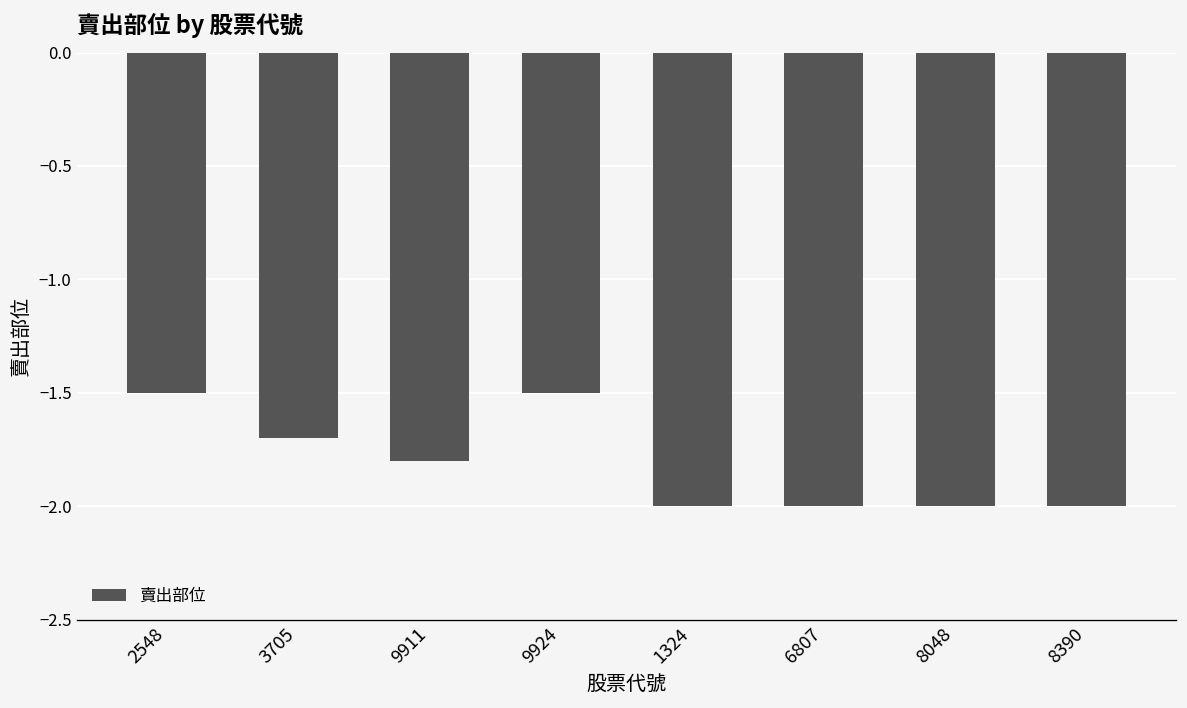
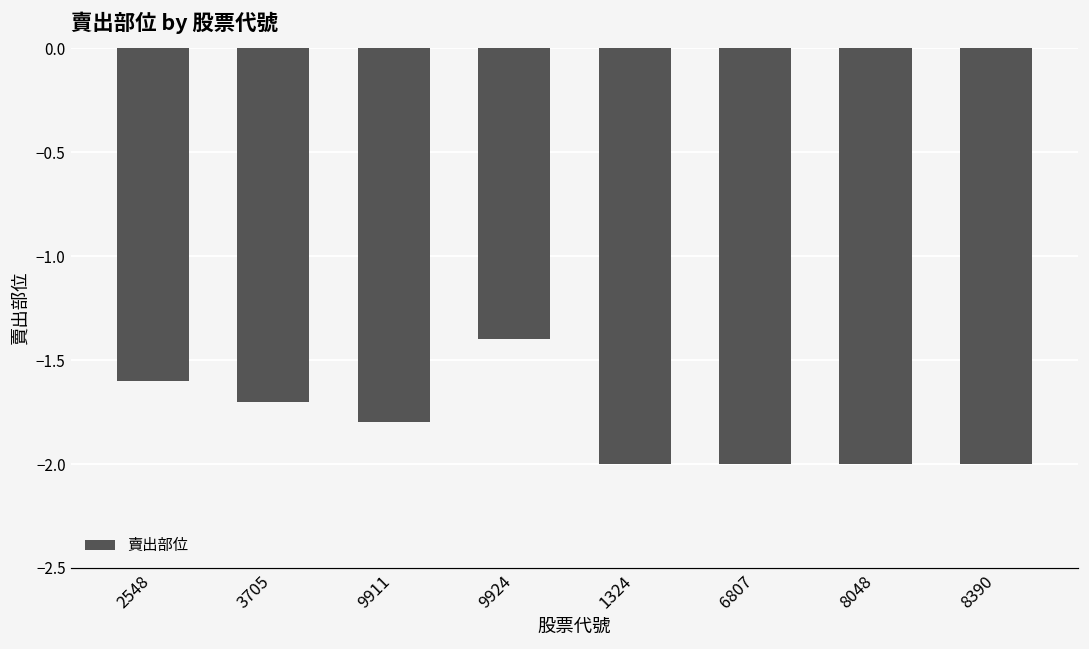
  {
-   "2548": -1.5,
+   "2548": -1.6,
    "3705": -1.7,
    "9911": -1.8,
-   "9924": -1.5,
+   "9924": -1.4,
    "1324": -2.0,
    "6807": -2.0,
    "8048": -2.0,
    "8390": -2.0
  }
